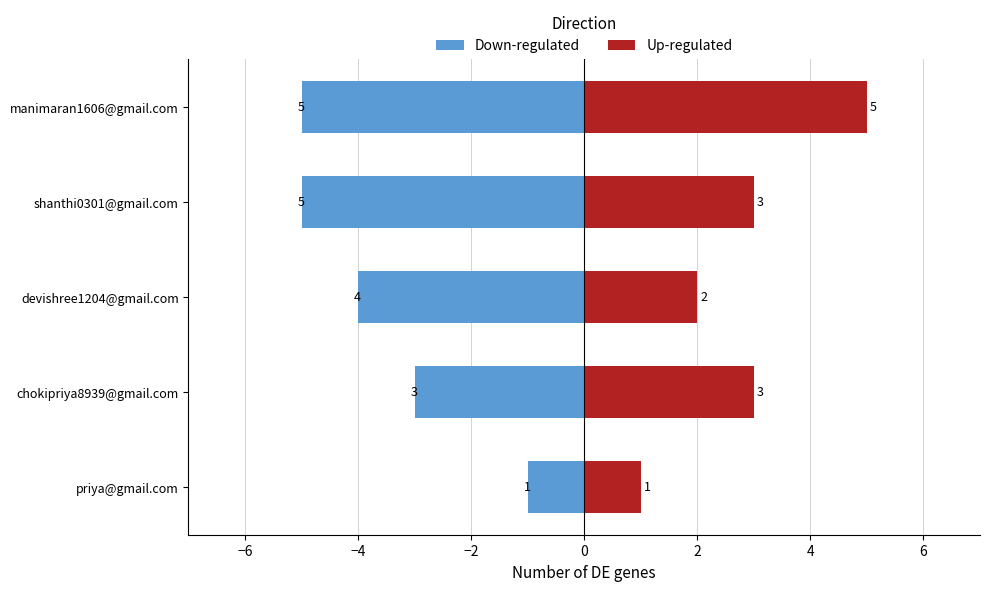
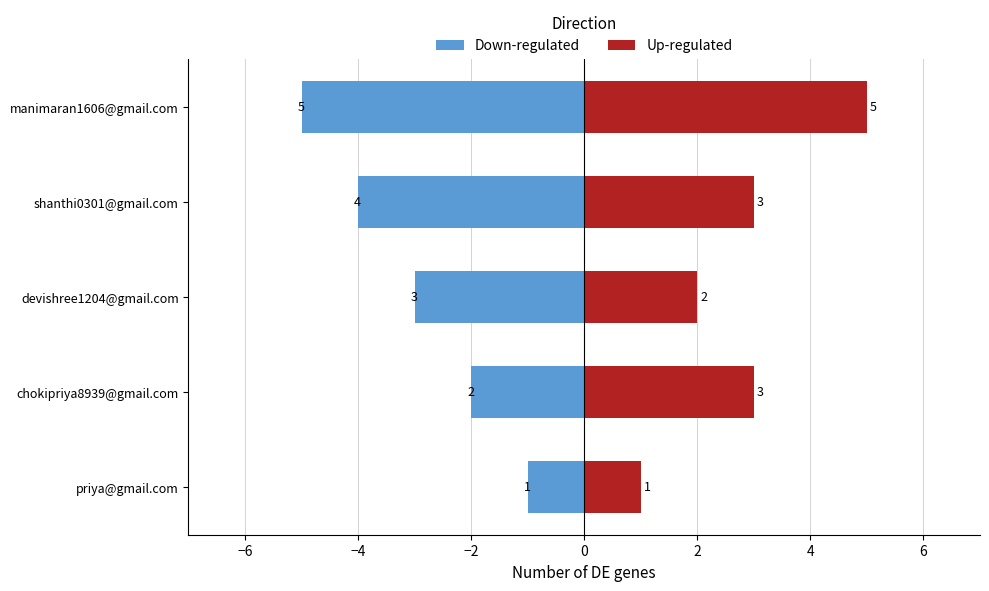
  {
    "Down-regulated": {
-     "shanthi0301@gmail.com": 5,
-     "devishree1204@gmail.com": 4,
-     "chokipriya8939@gmail.com": 3
+     "shanthi0301@gmail.com": 4,
+     "devishree1204@gmail.com": 3,
+     "chokipriya8939@gmail.com": 2
    },
    "Up-regulated": {
      "manimaran1606@gmail.com": 5,
      "shanthi0301@gmail.com": 3,
      "devishree1204@gmail.com": 2,
      "chokipriya8939@gmail.com": 3,
      "priya@gmail.com": 1
    }
  }
